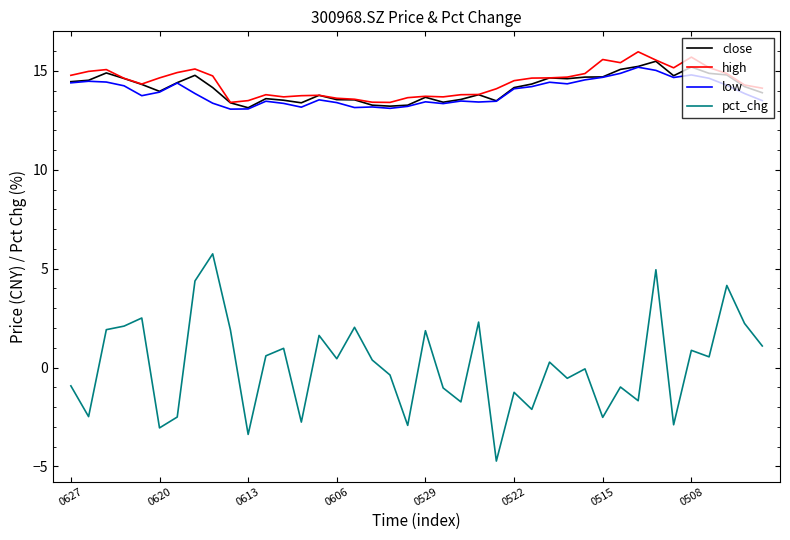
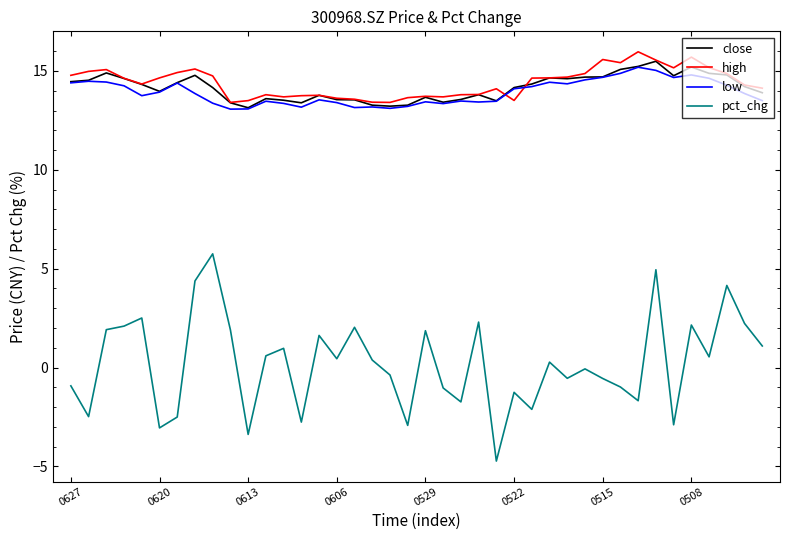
  {
    "high": {
      "0627": 14.8,
      "0620": 14.7,
      "0613": 13.5,
-     "0522": 14.5,
+     "0522": 13.5,
      "0515": 15.6
    },
    "low": {
      "0606": 13.4,
      "0529": 13.4
    },
    "pct_chg": {
      "0627": -0.9,
      "0620": -3.1,
      "0613": -3.4,
      "0606": 0.4,
      "0529": 1.9,
      "0522": -1.3,
-     "0515": -2.5,
-     "0508": 0.9
+     "0515": -0.6,
+     "0508": 2.2
    }
  }
